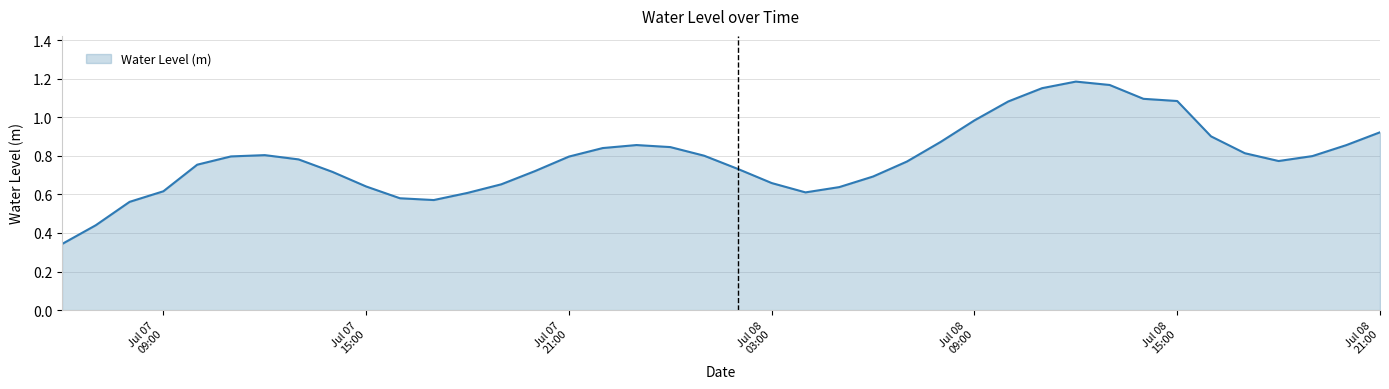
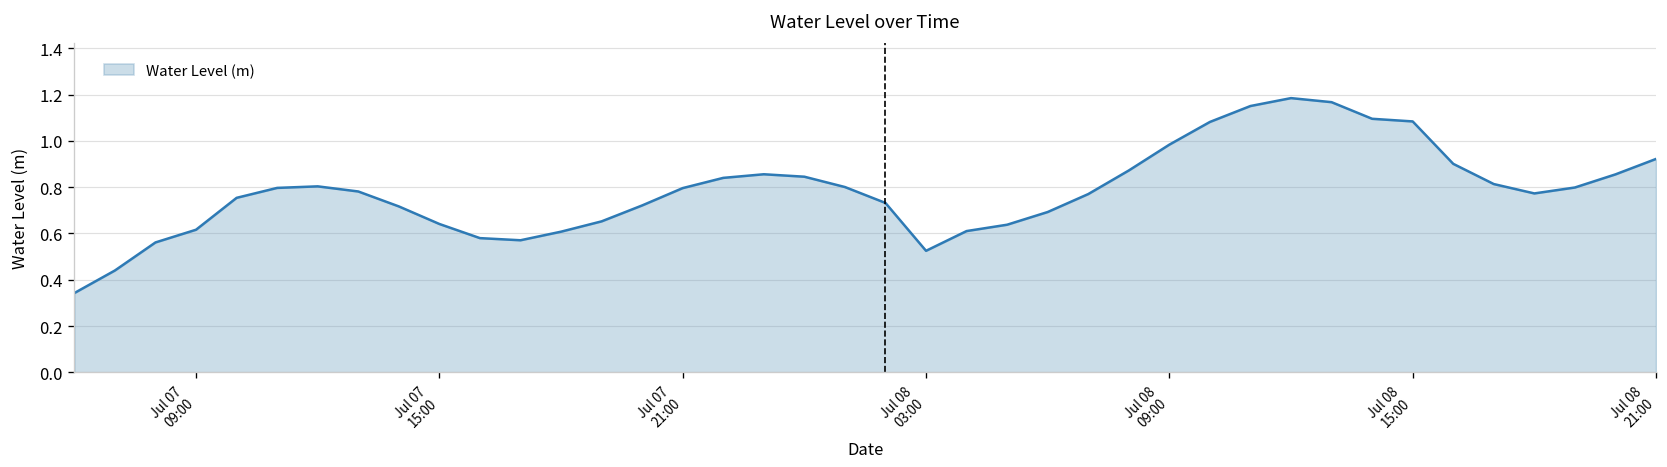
  {
    "Jul 07 09:00": 0.62,
    "Jul 07 15:00": 0.64,
    "Jul 07 21:00": 0.80,
-   "Jul 08 03:00": 0.66,
+   "Jul 08 03:00": 0.53,
    "Jul 08 09:00": 0.98,
    "Jul 08 15:00": 1.08,
    "Jul 08 21:00": 0.92
  }
